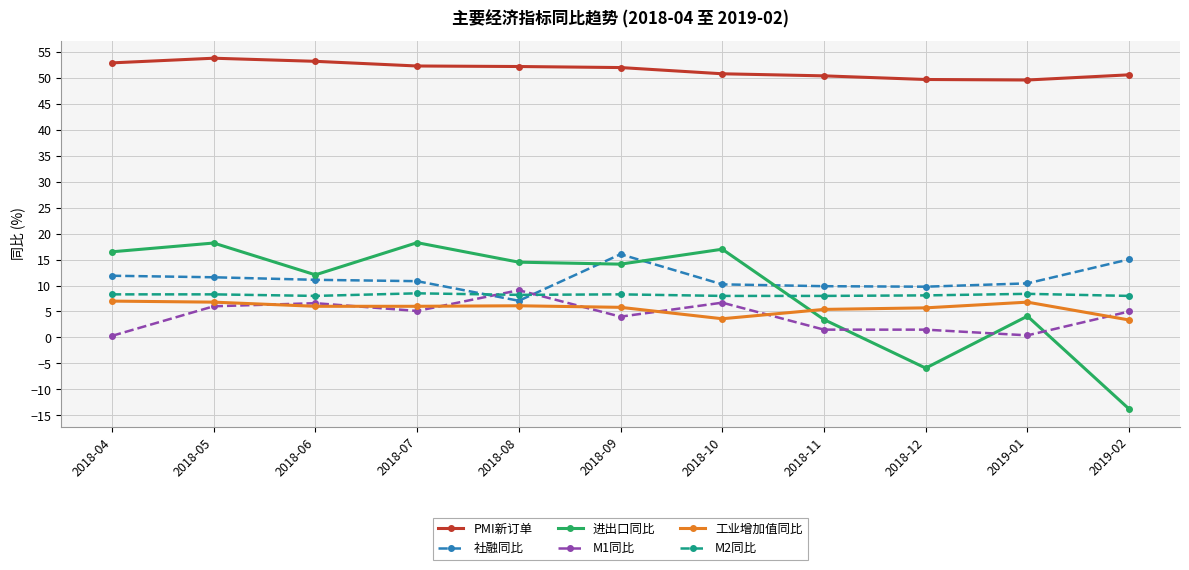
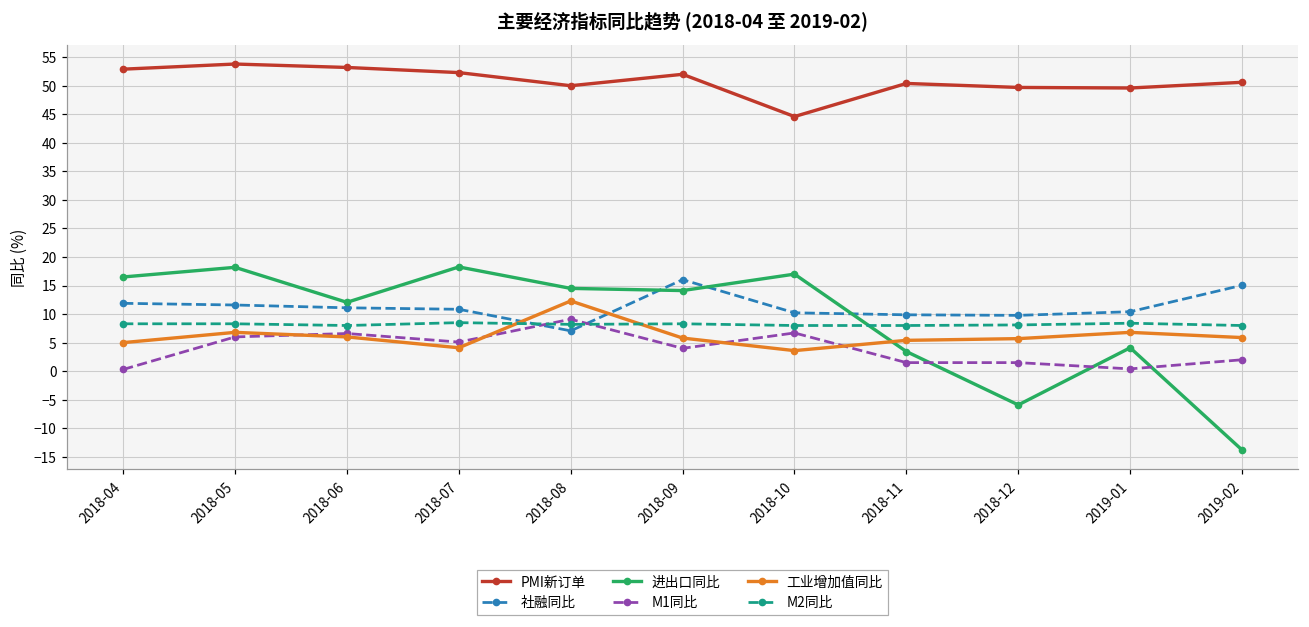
  {
    "PMI新订单": {
      "2018-04": 53,
      "2018-05": 54,
      "2018-06": 53,
      "2018-07": 52,
-     "2018-08": 52,
+     "2018-08": 50,
      "2018-09": 52,
-     "2018-10": 51,
+     "2018-10": 45,
      "2018-11": 50,
      "2018-12": 50,
      "2019-01": 50,
      "2019-02": 51
    },
    "社融同比": {
      "2018-04": 12,
      "2018-05": 12,
      "2018-06": 11,
      "2018-07": 11,
      "2018-08": 7,
      "2018-09": 16,
      "2018-10": 10,
      "2018-11": 10,
      "2018-12": 10,
      "2019-01": 10,
      "2019-02": 15
    },
    "M1同比": {
      "2018-04": 0,
      "2018-05": 6,
      "2018-06": 7,
      "2018-07": 5,
      "2018-08": 9,
      "2018-09": 4,
      "2018-10": 7,
      "2018-11": 2,
      "2018-12": 2,
      "2019-01": 0,
-     "2019-02": 5
+     "2019-02": 2
    },
    "工业增加值同比": {
-     "2018-04": 7,
+     "2018-04": 5,
      "2018-05": 7,
      "2018-06": 6,
-     "2018-07": 6,
-     "2018-08": 6,
+     "2018-07": 4,
+     "2018-08": 12,
      "2018-09": 6,
      "2018-10": 4,
      "2018-11": 5,
      "2018-12": 6,
      "2019-01": 7,
-     "2019-02": 3
+     "2019-02": 6
    }
  }
